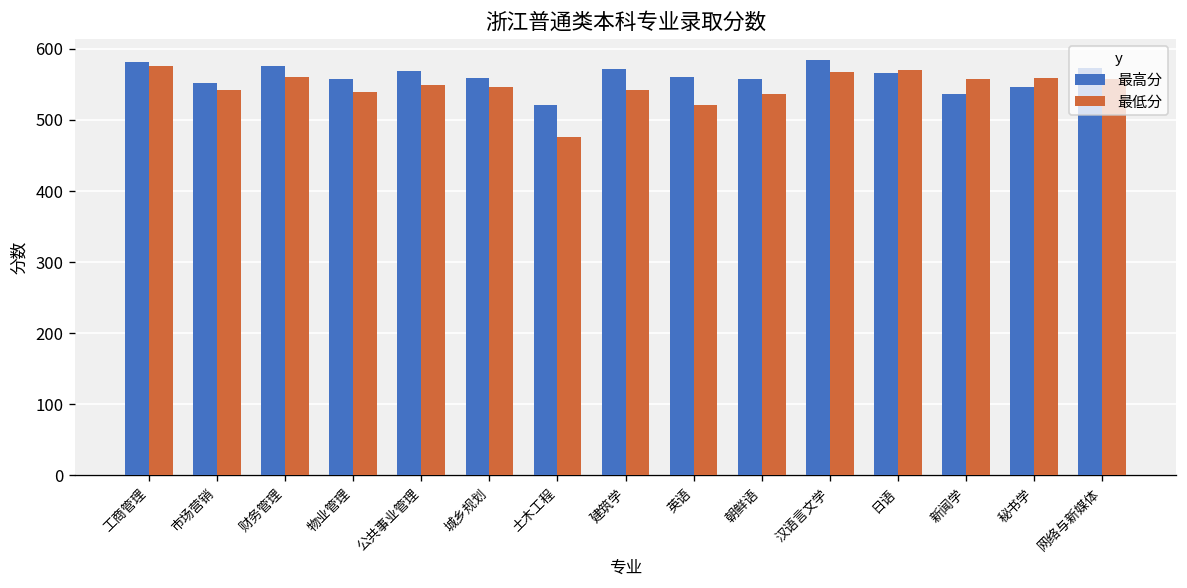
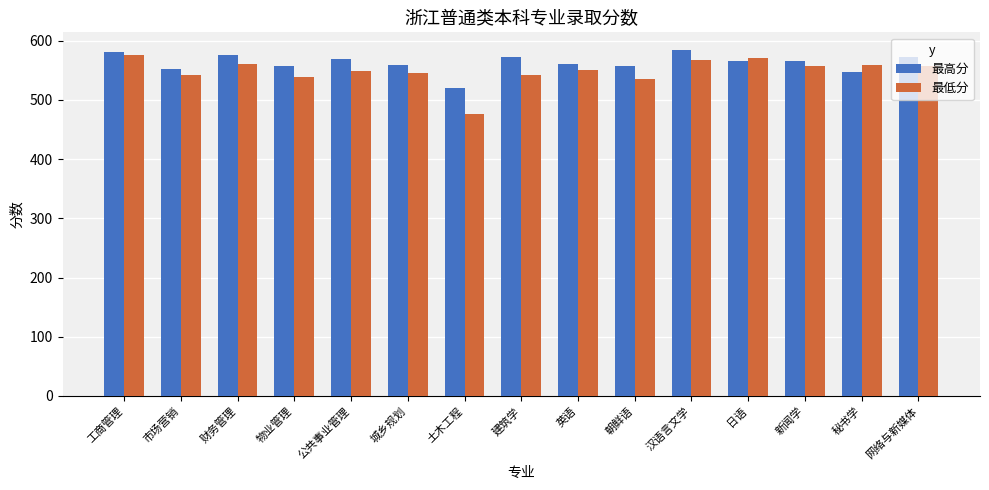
  {
    "最高分": {
      "工商管理": 580,
      "市场营销": 550,
      "财务管理": 580,
      "物业管理": 560,
      "公共事业管理": 570,
      "城乡规划": 560,
      "土木工程": 520,
      "建筑学": 570,
      "英语": 560,
      "朝鲜语": 560,
      "汉语言文学": 590,
      "日语": 570,
-     "新闻学": 540,
+     "新闻学": 570,
      "秘书学": 550
    },
    "最低分": {
      "工商管理": 580,
      "市场营销": 540,
      "财务管理": 560,
      "物业管理": 540,
      "公共事业管理": 550,
      "城乡规划": 550,
      "土木工程": 480,
      "建筑学": 540,
-     "英语": 520,
+     "英语": 550,
      "朝鲜语": 540,
      "汉语言文学": 570,
      "日语": 570,
      "新闻学": 560,
      "秘书学": 560
    }
  }
